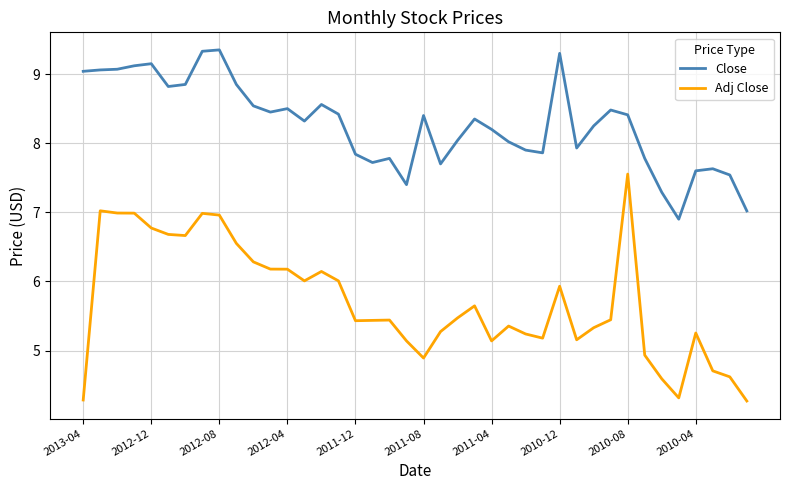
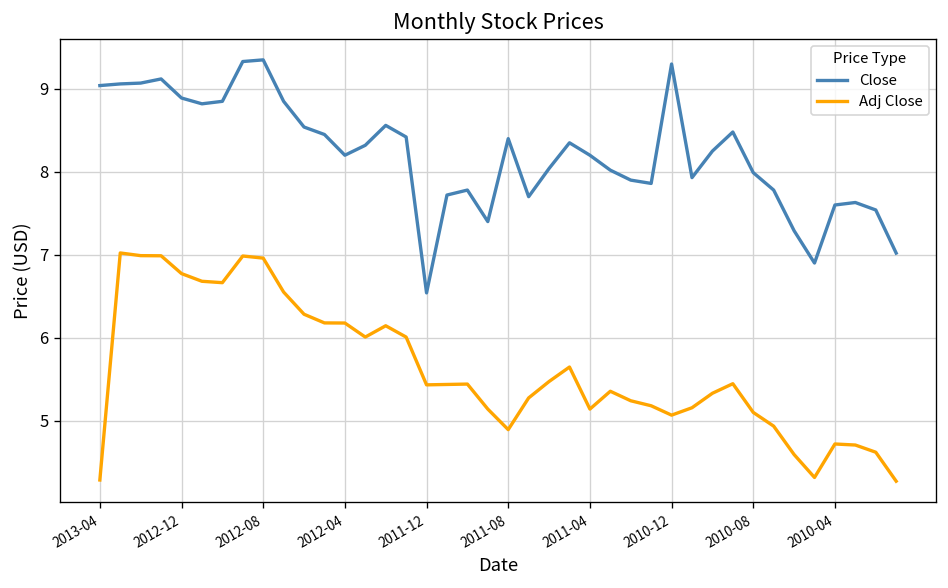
  {
    "Close": {
      "2013-04": 9.0,
-     "2012-12": 9.2,
+     "2012-12": 8.9,
      "2012-08": 9.4,
-     "2012-04": 8.5,
-     "2011-12": 7.8,
+     "2012-04": 8.2,
+     "2011-12": 6.5,
      "2011-08": 8.4,
      "2011-04": 8.2,
      "2010-12": 9.3,
-     "2010-08": 8.4,
+     "2010-08": 8.0,
      "2010-04": 7.6
    },
    "Adj Close": {
      "2013-04": 4.3,
      "2012-12": 6.8,
      "2012-08": 7.0,
      "2012-04": 6.2,
      "2011-12": 5.4,
      "2011-08": 4.9,
      "2011-04": 5.1,
-     "2010-12": 5.9,
-     "2010-08": 7.6,
-     "2010-04": 5.3
+     "2010-12": 5.1,
+     "2010-08": 5.1,
+     "2010-04": 4.7
    }
  }
